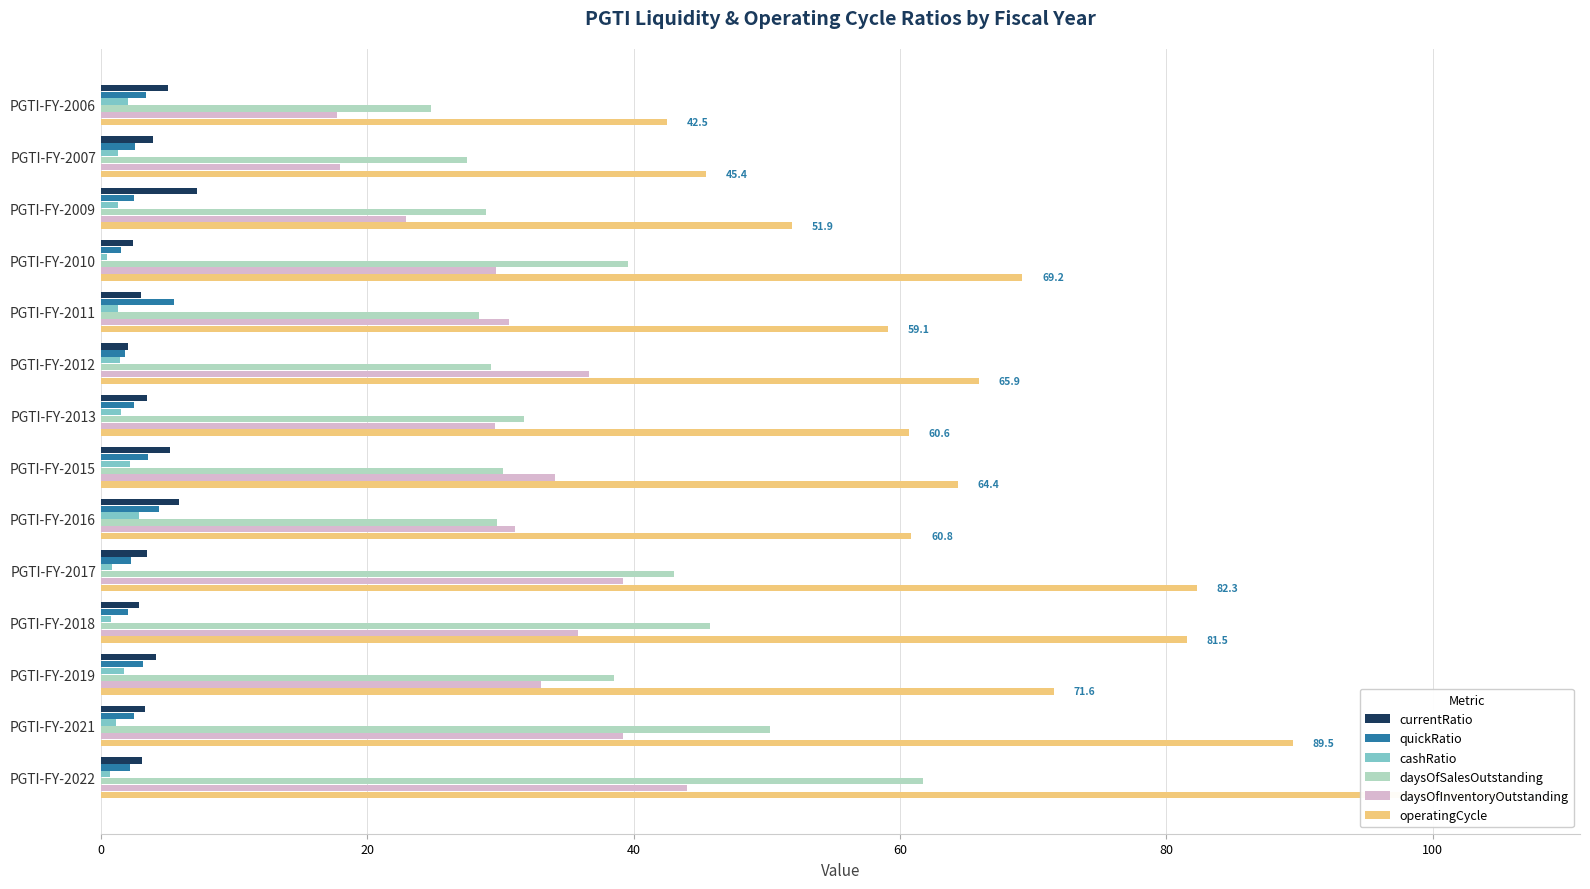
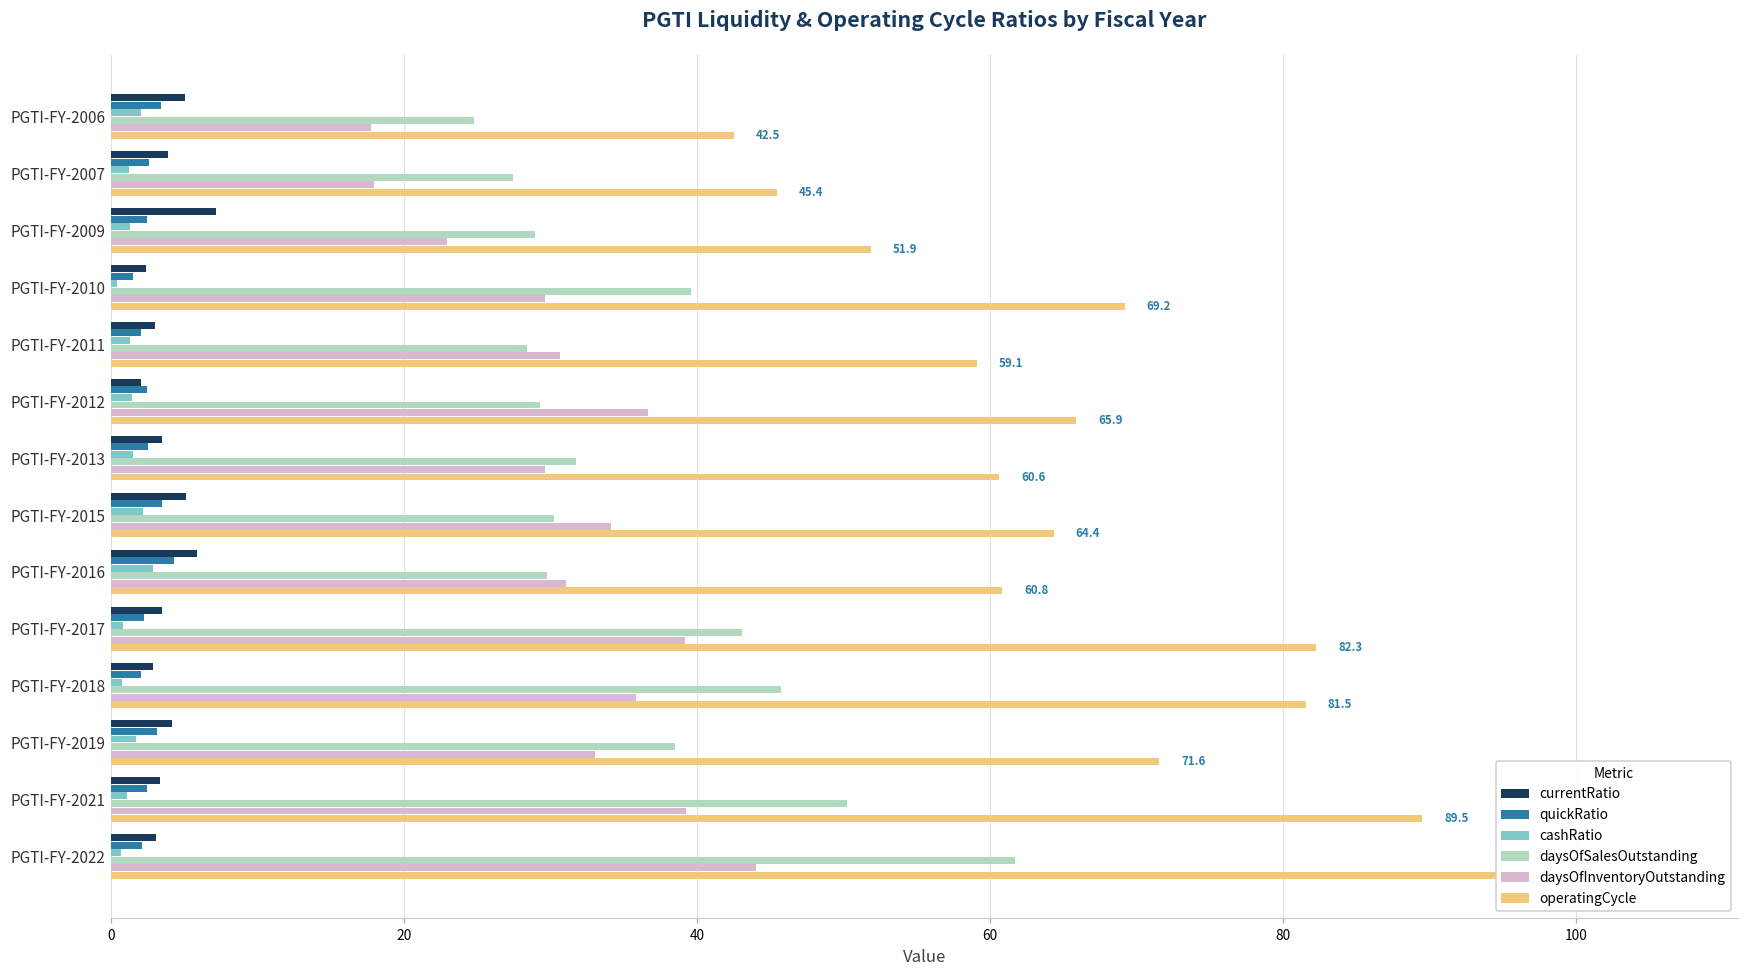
  {
    "currentRatio": {
      "PGTI-FY-2006": 5.0,
      "PGTI-FY-2007": 3.9,
      "PGTI-FY-2009": 7.2,
      "PGTI-FY-2010": 2.4,
      "PGTI-FY-2011": 3.0,
      "PGTI-FY-2012": 2.1,
      "PGTI-FY-2013": 3.5,
      "PGTI-FY-2015": 5.2,
      "PGTI-FY-2016": 5.9,
      "PGTI-FY-2017": 3.5,
      "PGTI-FY-2018": 2.8,
      "PGTI-FY-2019": 4.2,
      "PGTI-FY-2021": 3.3,
      "PGTI-FY-2022": 3.1
    },
    "quickRatio": {
      "PGTI-FY-2006": 3.4,
      "PGTI-FY-2007": 2.6,
      "PGTI-FY-2009": 2.5,
      "PGTI-FY-2010": 1.5,
-     "PGTI-FY-2011": 5.5,
-     "PGTI-FY-2012": 1.8,
+     "PGTI-FY-2011": 2.1,
+     "PGTI-FY-2012": 2.5,
      "PGTI-FY-2013": 2.5,
      "PGTI-FY-2015": 3.5,
      "PGTI-FY-2016": 4.3,
      "PGTI-FY-2017": 2.3,
      "PGTI-FY-2018": 2.0,
      "PGTI-FY-2019": 3.1,
      "PGTI-FY-2021": 2.5,
      "PGTI-FY-2022": 2.2
    },
    "operatingCycle": {
      "PGTI-FY-2006": 42.5,
      "PGTI-FY-2007": 45.4,
      "PGTI-FY-2009": 51.9,
      "PGTI-FY-2010": 69.2,
      "PGTI-FY-2011": 59.1,
      "PGTI-FY-2012": 65.9,
      "PGTI-FY-2013": 60.6,
      "PGTI-FY-2015": 64.4,
      "PGTI-FY-2016": 60.8,
      "PGTI-FY-2017": 82.3,
      "PGTI-FY-2018": 81.5,
      "PGTI-FY-2019": 71.6,
      "PGTI-FY-2021": 89.5
    }
  }
